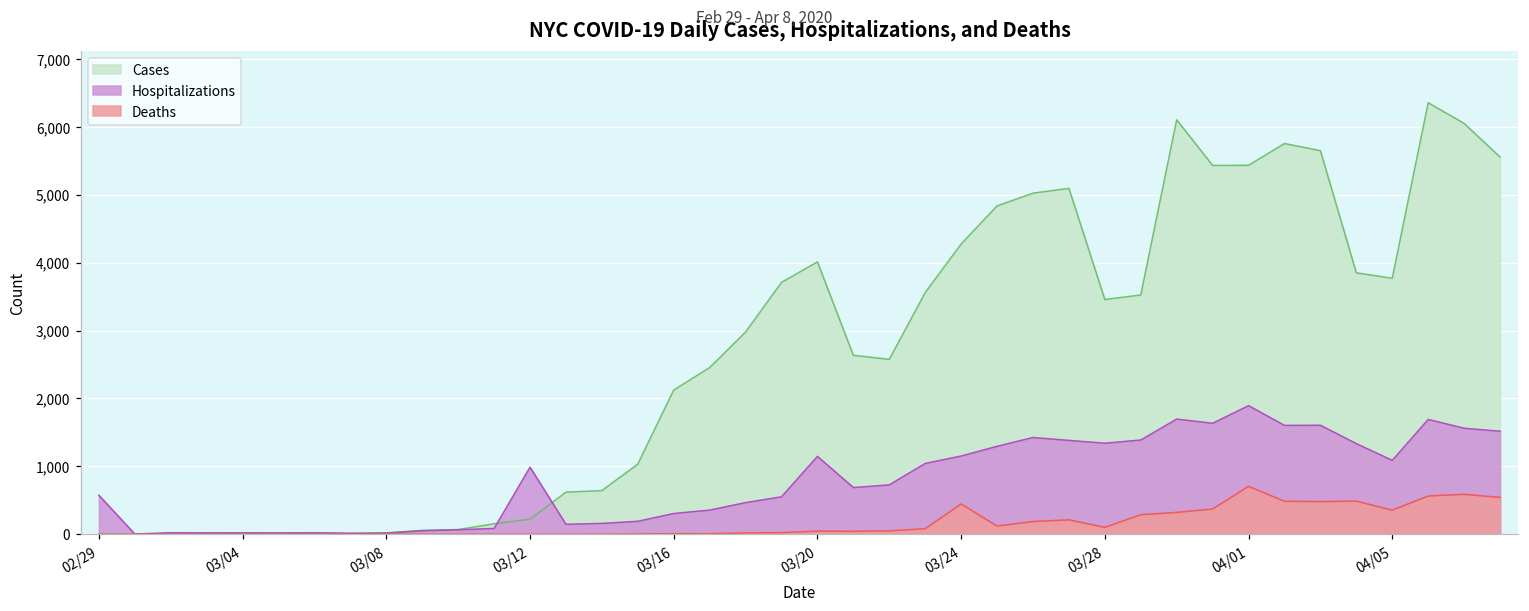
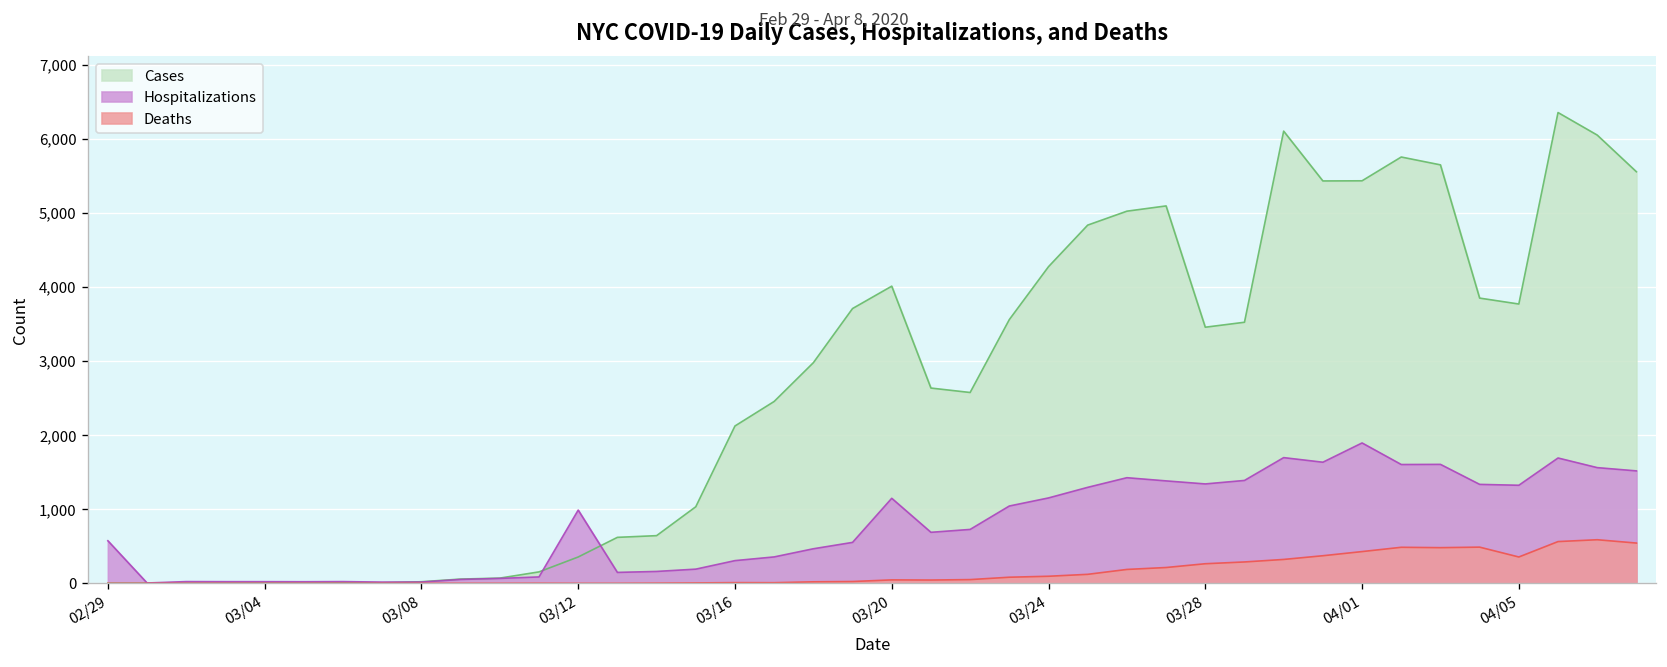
  {
    "Cases": {
-     "03/12": "200",
+     "03/12": "400",
      "03/16": "2,100",
      "03/20": "4,000",
      "03/24": "4,300",
      "03/28": "3,500",
      "04/01": "5,400",
      "04/05": "3,800"
    },
    "Hospitalizations": {
      "02/29": "600",
      "03/12": "1,000",
      "03/16": "300",
      "03/20": "1,100",
      "03/24": "1,200",
      "03/28": "1,300",
      "04/01": "1,900",
-     "04/05": "1,100"
+     "04/05": "1,300"
    },
    "Deaths": {
      "03/12": "0",
      "03/16": "0",
      "03/20": "0",
-     "03/24": "400",
-     "03/28": "100",
-     "04/01": "700",
+     "03/24": "100",
+     "03/28": "300",
+     "04/01": "400",
      "04/05": "400"
    }
  }
